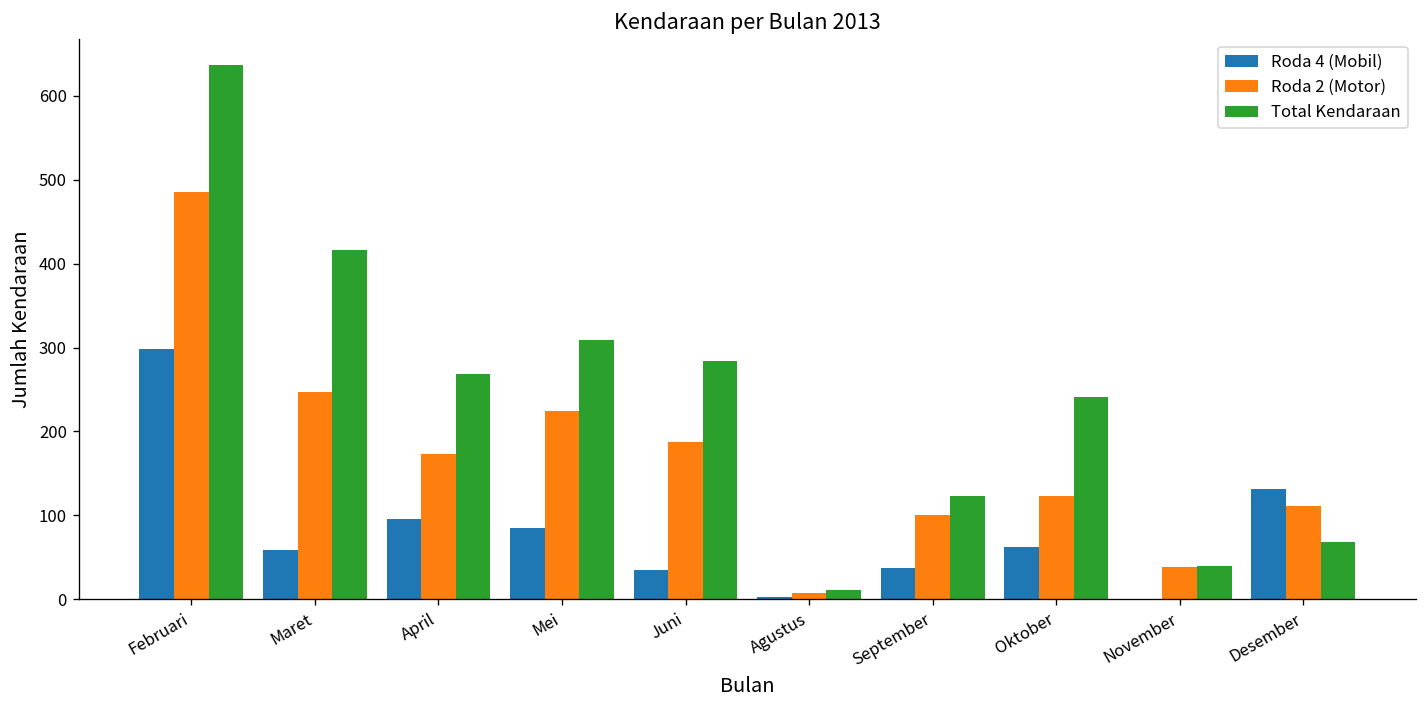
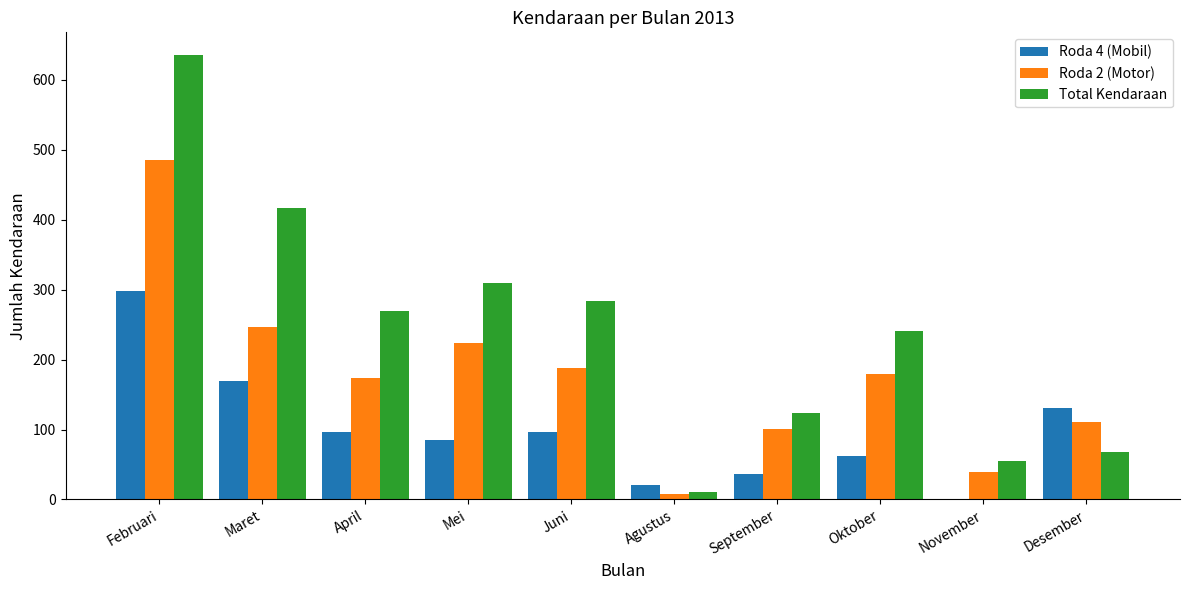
  {
    "Roda 4 (Mobil)": {
      "Februari": 300,
-     "Maret": 60,
+     "Maret": 170,
      "April": 100,
      "Mei": 90,
-     "Juni": 40,
-     "Agustus": 0,
+     "Juni": 100,
+     "Agustus": 20,
      "September": 40,
      "Oktober": 60,
      "Desember": 130
    },
    "Roda 2 (Motor)": {
      "Februari": 490,
      "Maret": 250,
      "April": 170,
      "Mei": 220,
      "Juni": 190,
      "Agustus": 10,
      "September": 100,
-     "Oktober": 120,
+     "Oktober": 180,
      "November": 40,
      "Desember": 110
    },
    "Total Kendaraan": {
      "Februari": 640,
      "Maret": 420,
      "April": 270,
      "Mei": 310,
      "Juni": 280,
      "Agustus": 10,
      "September": 120,
      "Oktober": 240,
-     "November": 40,
+     "November": 60,
      "Desember": 70
    }
  }
